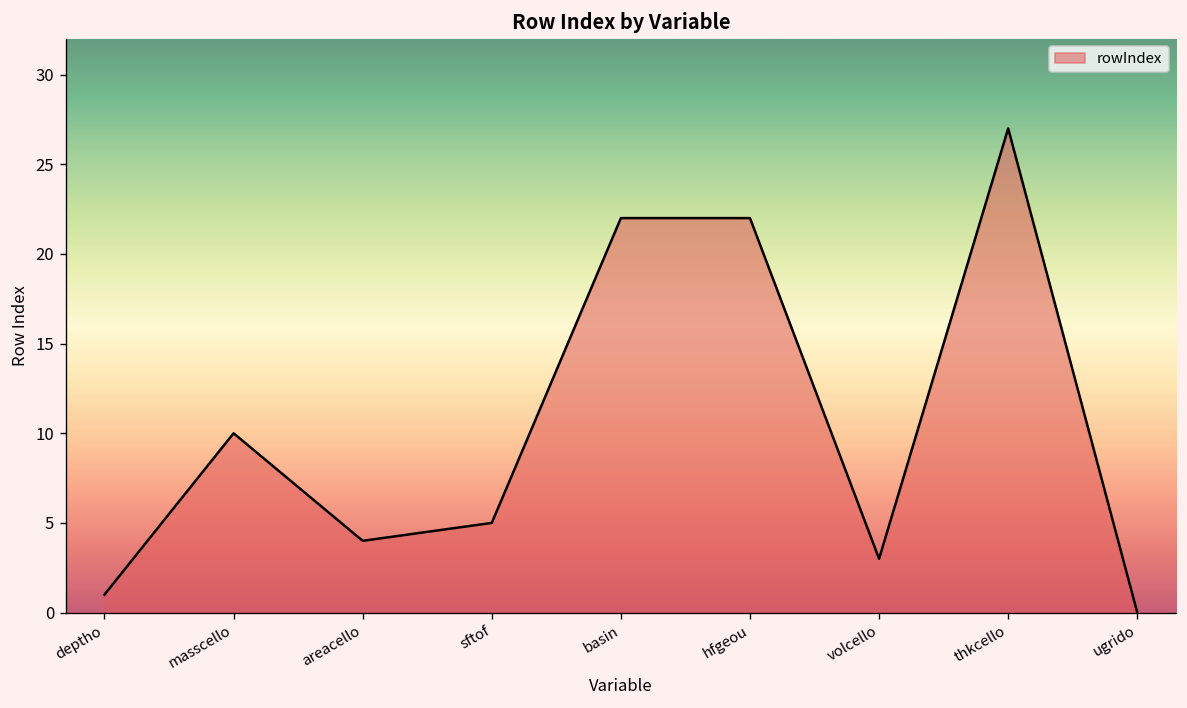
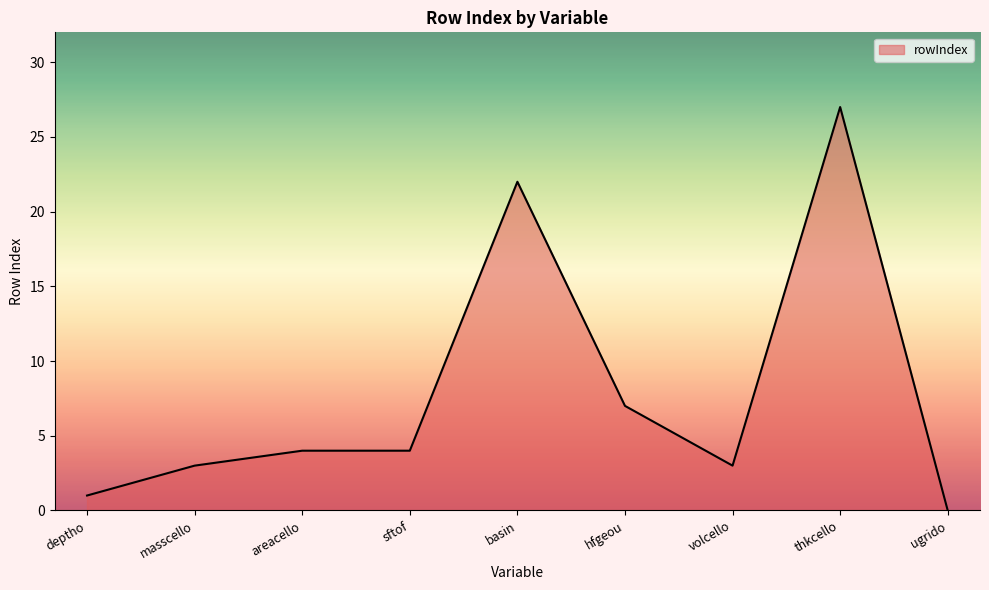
  {
    "deptho": 1,
-   "masscello": 10,
+   "masscello": 3,
    "areacello": 4,
-   "sftof": 5,
+   "sftof": 4,
    "basin": 22,
-   "hfgeou": 22,
+   "hfgeou": 7,
    "volcello": 3,
    "thkcello": 27,
    "ugrido": 0
  }
